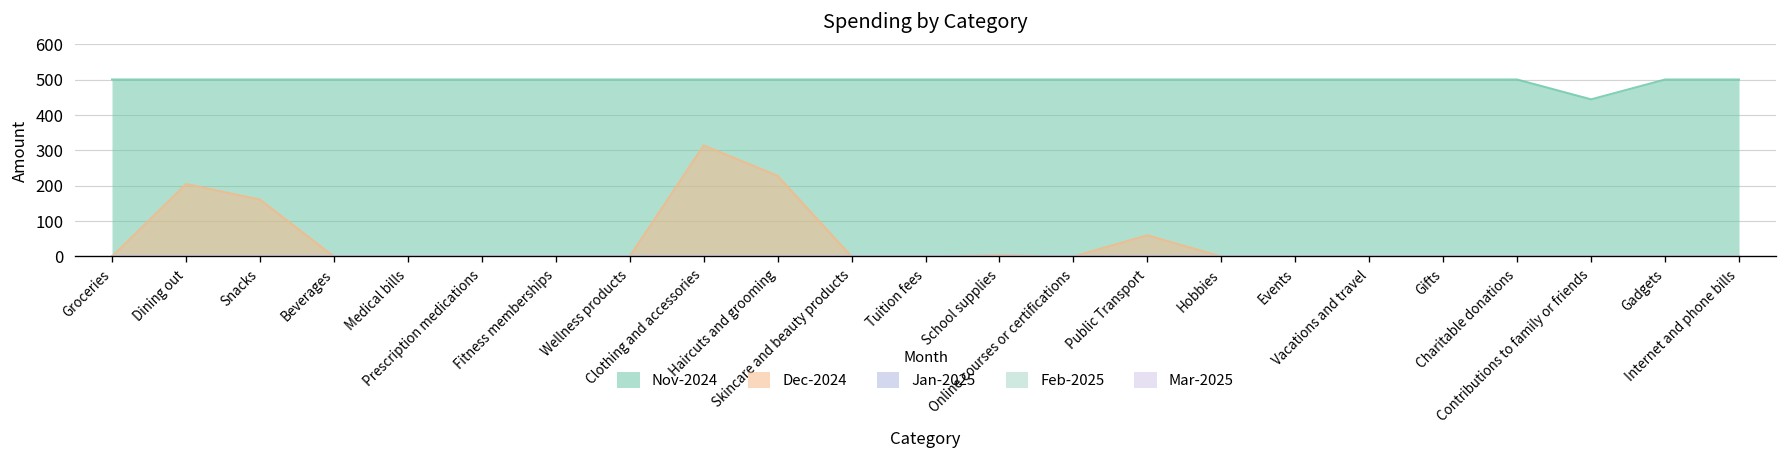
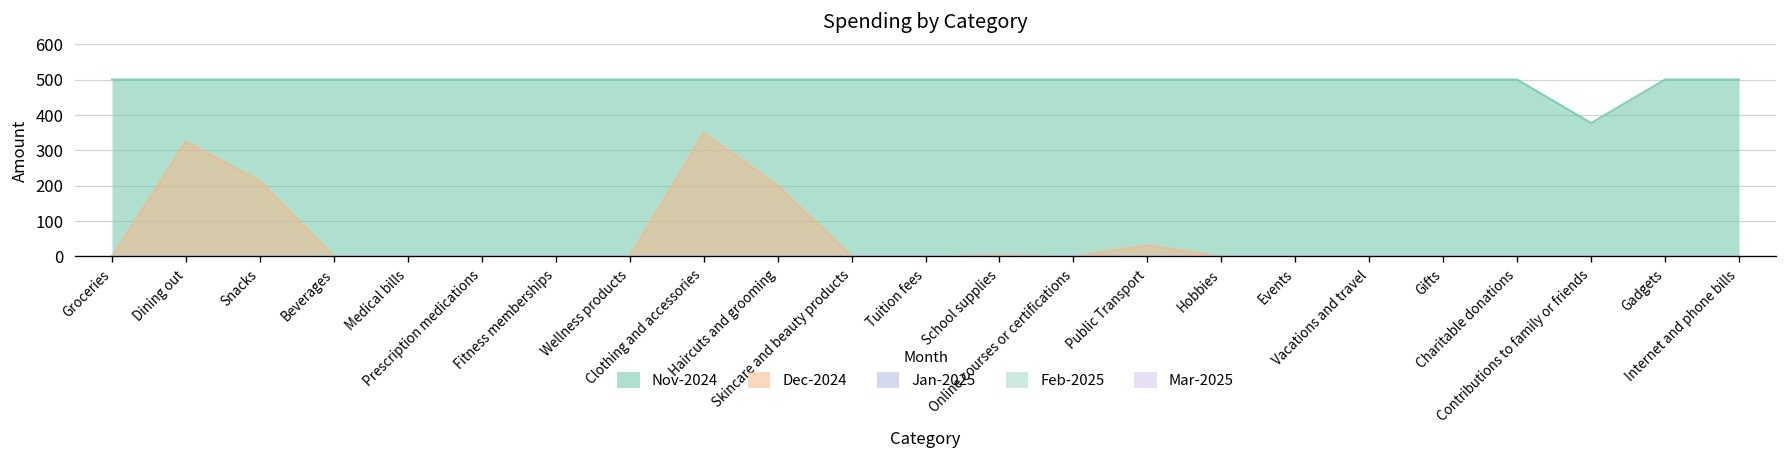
  {
    "Nov-2024": {
      "Groceries": 500,
      "Dining out": 500,
      "Snacks": 500,
      "Beverages": 500,
      "Medical bills": 500,
      "Prescription medications": 500,
      "Fitness memberships": 500,
      "Wellness products": 500,
      "Clothing and accessories": 500,
      "Haircuts and grooming": 500,
      "Skincare and beauty products": 500,
      "Tuition fees": 500,
      "School supplies": 500,
      "Online courses or certifications": 500,
      "Public Transport": 500,
      "Hobbies": 500,
      "Events": 500,
      "Vacations and travel": 500,
      "Gifts": 500,
      "Charitable donations": 500,
-     "Contributions to family or friends": 440,
+     "Contributions to family or friends": 380,
      "Gadgets": 500,
      "Internet and phone bills": 500
    },
    "Dec-2024": {
-     "Dining out": 200,
-     "Snacks": 160,
-     "Clothing and accessories": 310,
-     "Haircuts and grooming": 230,
-     "Public Transport": 60
+     "Dining out": 320,
+     "Snacks": 210,
+     "Clothing and accessories": 350,
+     "Haircuts and grooming": 200,
+     "Public Transport": 30
    },
    "Mar-2025": {
      "Dining out": 0,
      "Snacks": 0,
      "Clothing and accessories": 0,
      "Haircuts and grooming": 0,
      "Public Transport": 0
    }
  }
